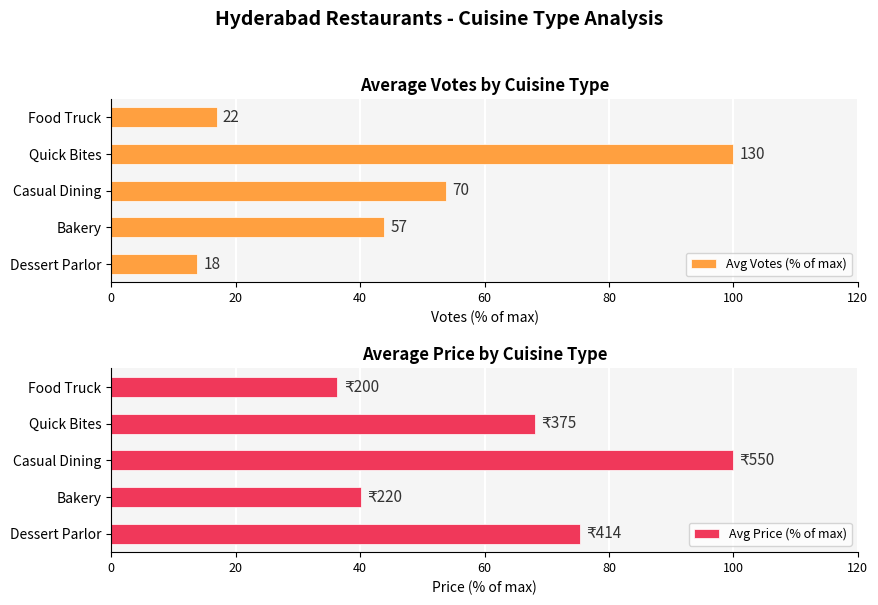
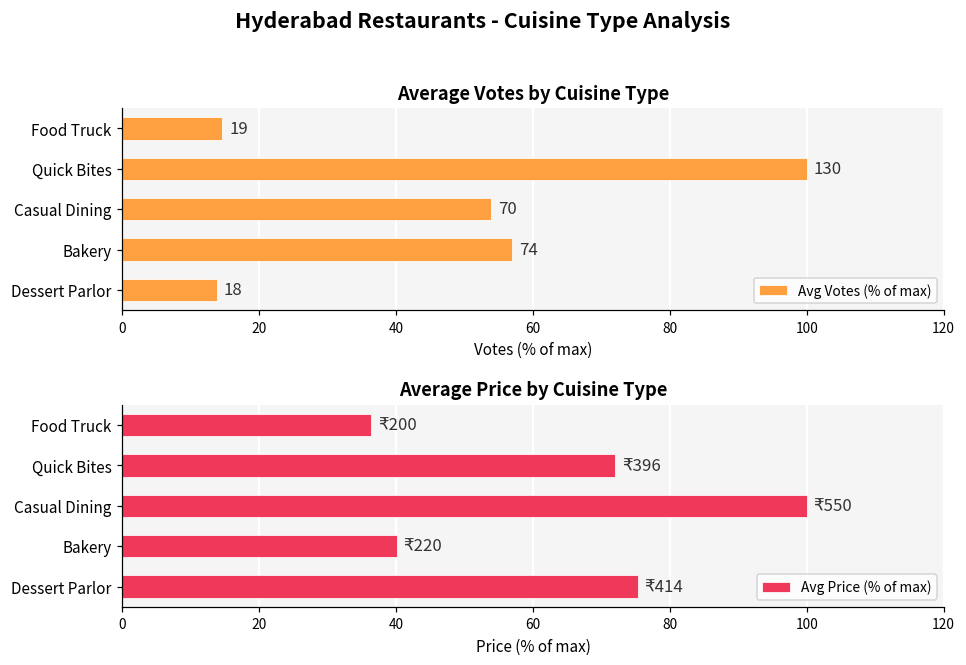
  {
    "Average Votes by Cuisine Type": {
-     "Food Truck": 22,
-     "Bakery": 57
+     "Food Truck": 19,
+     "Bakery": 74
    },
    "Average Price by Cuisine Type": {
-     "Quick Bites": 375
+     "Quick Bites": 396
    }
  }
